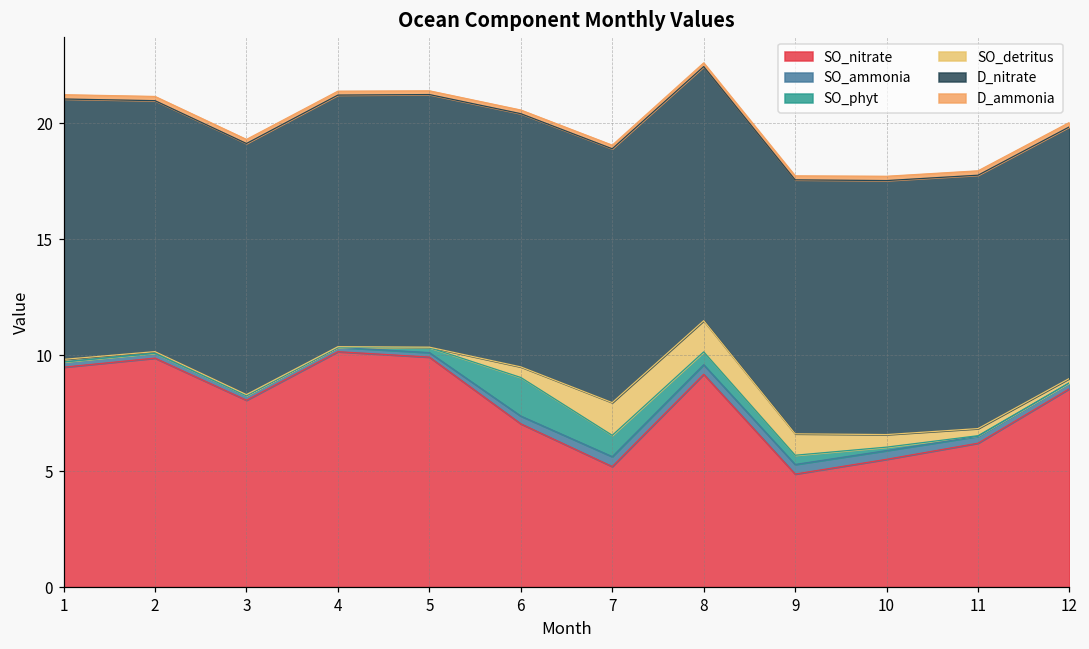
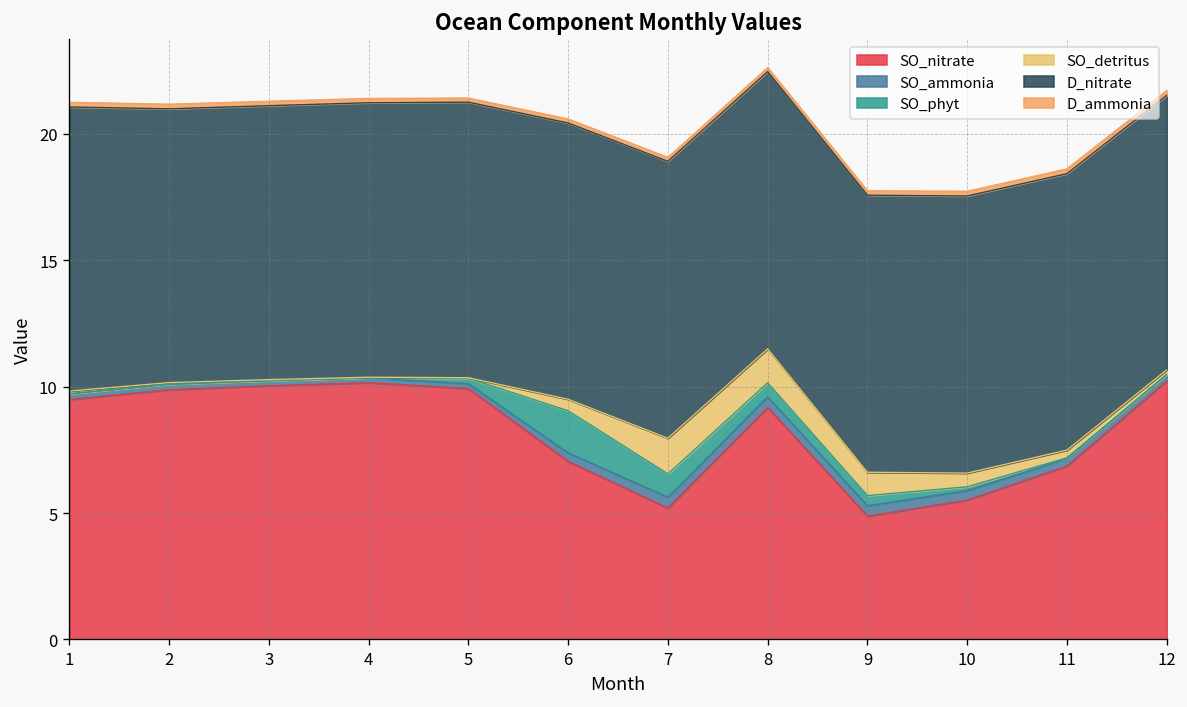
  {
    "SO_nitrate": {
      "1": 9.5,
      "2": 9.9,
-     "3": 8.1,
+     "3": 10.0,
      "4": 10.2,
      "5": 9.9,
      "6": 7.0,
      "7": 5.2,
      "8": 9.2,
      "9": 4.9,
      "10": 5.5,
-     "11": 6.2,
-     "12": 8.6
+     "11": 6.9,
+     "12": 10.2
    },
    "D_nitrate": {
      "1": 11.2,
      "2": 10.8,
      "3": 10.8,
      "4": 10.9,
      "5": 10.9,
      "6": 10.9,
      "7": 10.9,
      "8": 11.0,
      "9": 11.0,
      "10": 11.0,
      "11": 10.9,
      "12": 10.9
    }
  }
